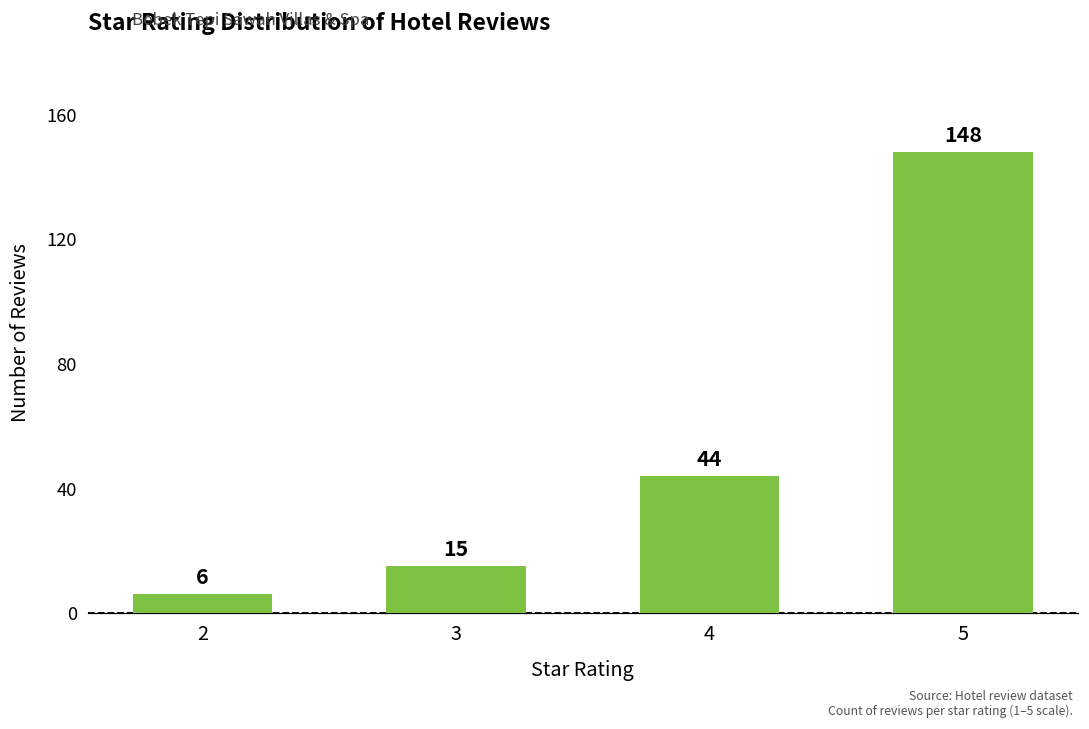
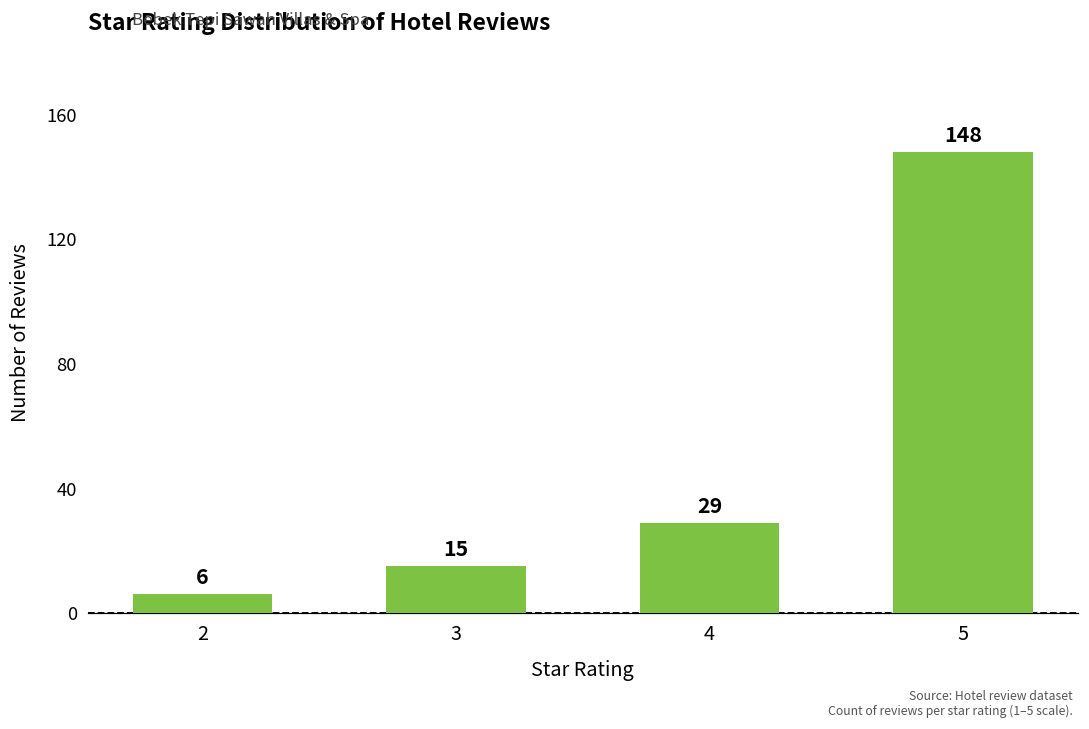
  {
    "2": 6,
    "3": 15,
-   "4": 44,
+   "4": 29,
    "5": 148
  }
